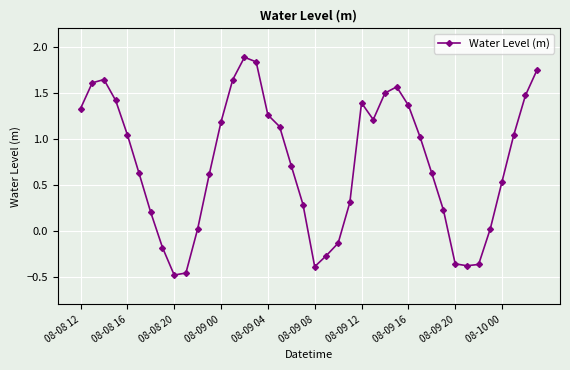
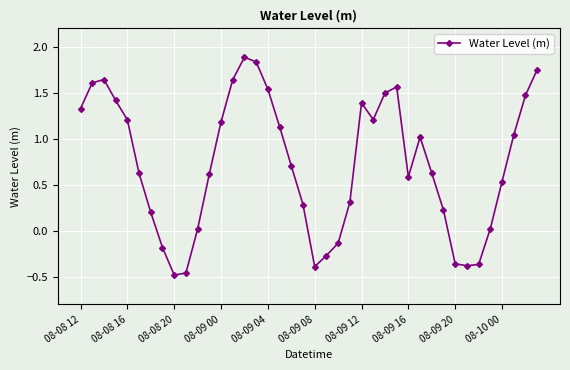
  {
    "08-08 12": 1.3,
-   "08-08 16": 1.0,
+   "08-08 16": 1.2,
    "08-08 20": -0.5,
    "08-09 00": 1.2,
-   "08-09 04": 1.3,
+   "08-09 04": 1.5,
    "08-09 08": -0.4,
    "08-09 12": 1.4,
-   "08-09 16": 1.4,
+   "08-09 16": 0.6,
    "08-09 20": -0.4,
    "08-10 00": 0.5
  }
